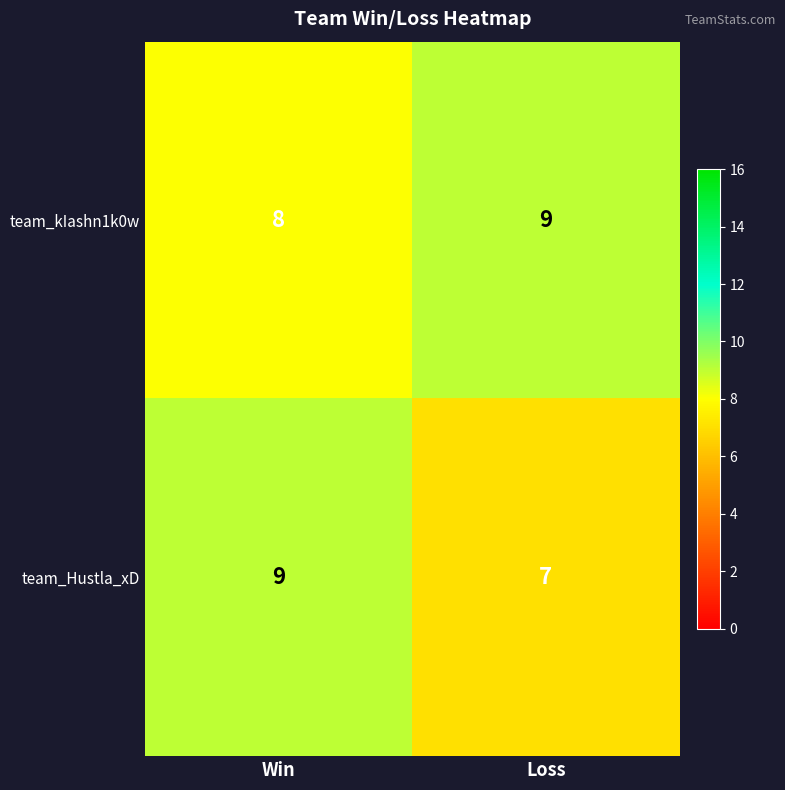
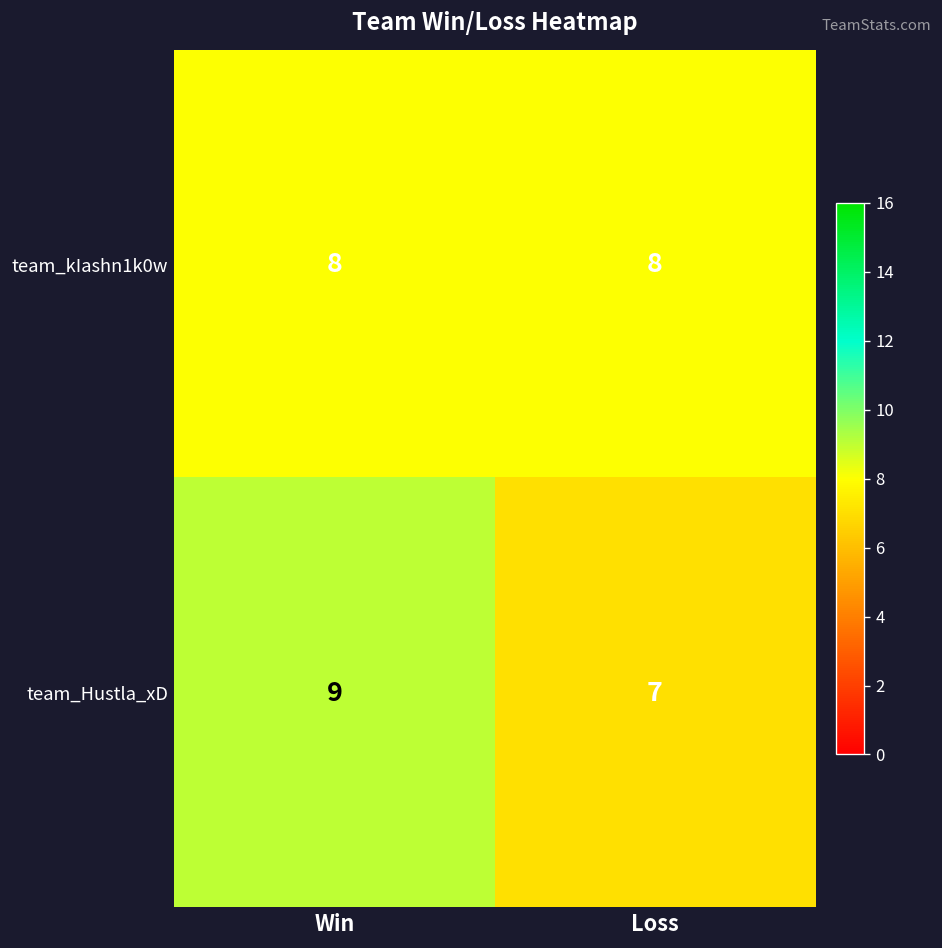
  {
    "team_kIashn1k0w": {
      "Win": 8,
-     "Loss": 9
+     "Loss": 8
    },
    "team_Hustla_xD": {
      "Win": 9,
      "Loss": 7
    }
  }
